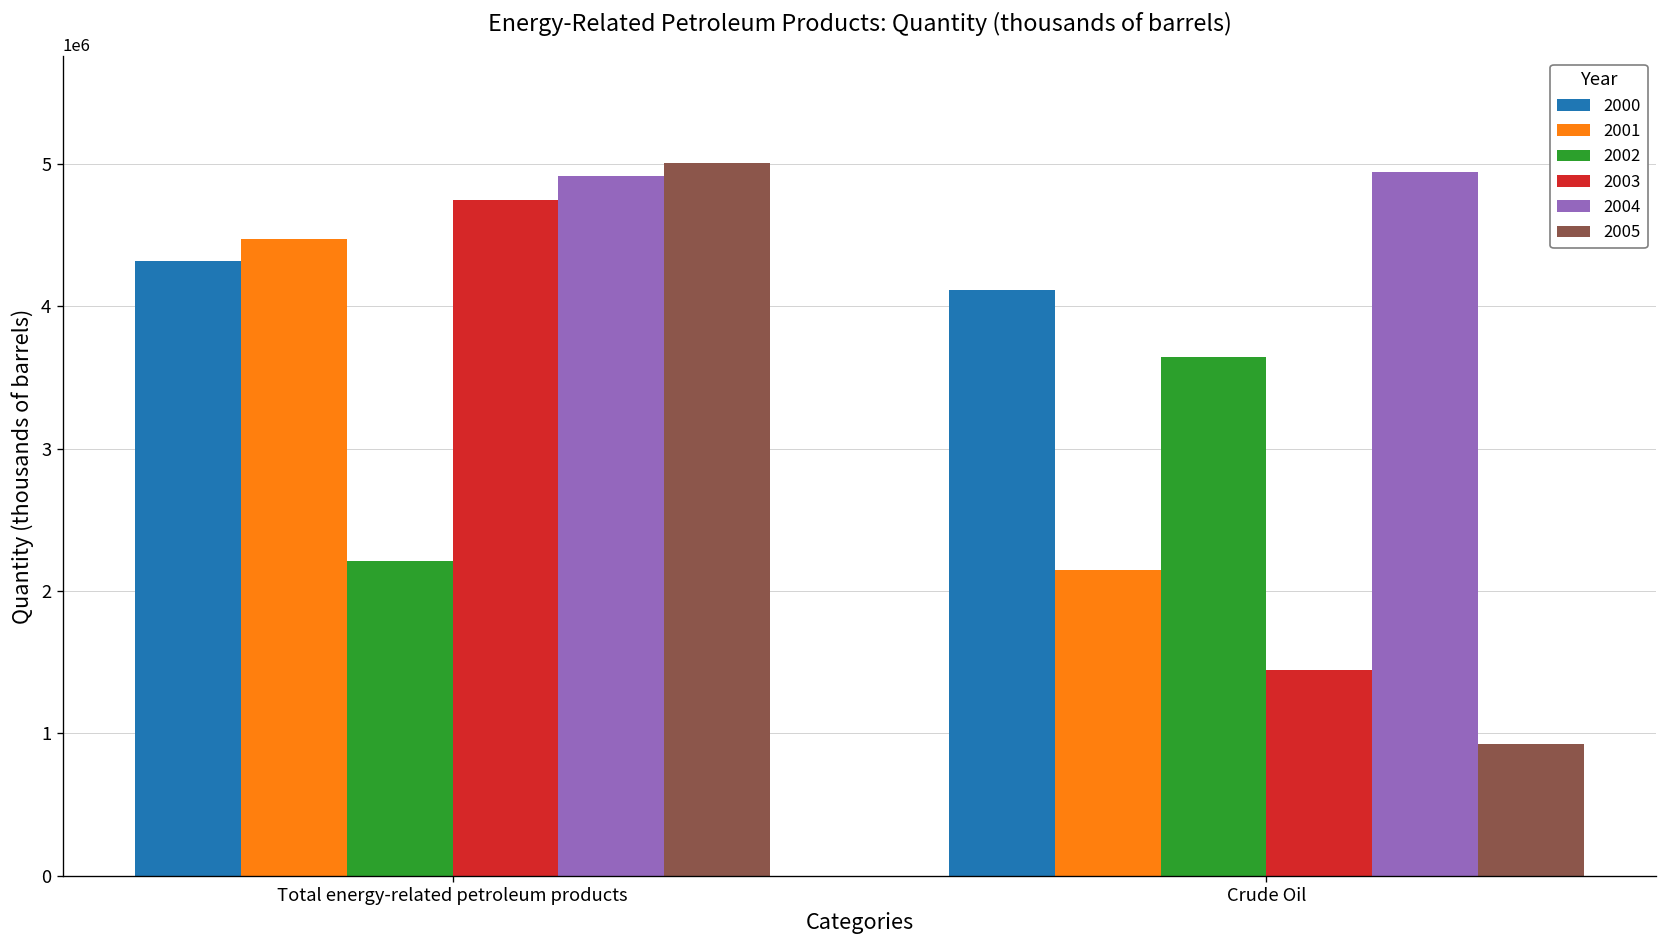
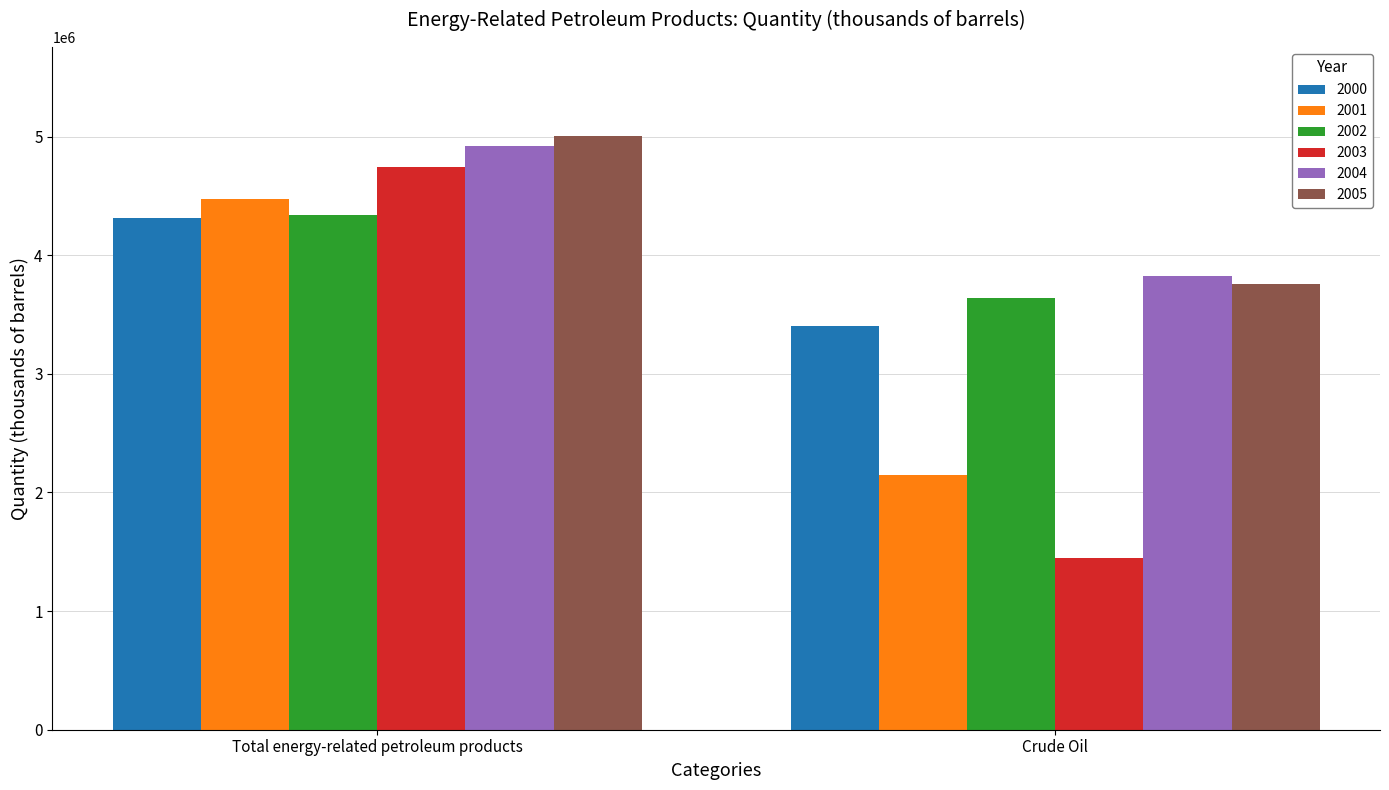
  {
    "2000": {
      "Total energy-related petroleum products": 4310000,
-     "Crude Oil": 4110000
+     "Crude Oil": 3400000
    },
    "2001": {
      "Total energy-related petroleum products": 4480000,
      "Crude Oil": 2140000
    },
    "2002": {
-     "Total energy-related petroleum products": 2210000,
+     "Total energy-related petroleum products": 4340000,
      "Crude Oil": 3640000
    },
    "2003": {
      "Total energy-related petroleum products": 4750000,
      "Crude Oil": 1440000
    },
    "2004": {
      "Total energy-related petroleum products": 4920000,
-     "Crude Oil": 4940000
+     "Crude Oil": 3820000
    },
    "2005": {
      "Total energy-related petroleum products": 5000000,
-     "Crude Oil": 920000
+     "Crude Oil": 3750000
    }
  }
